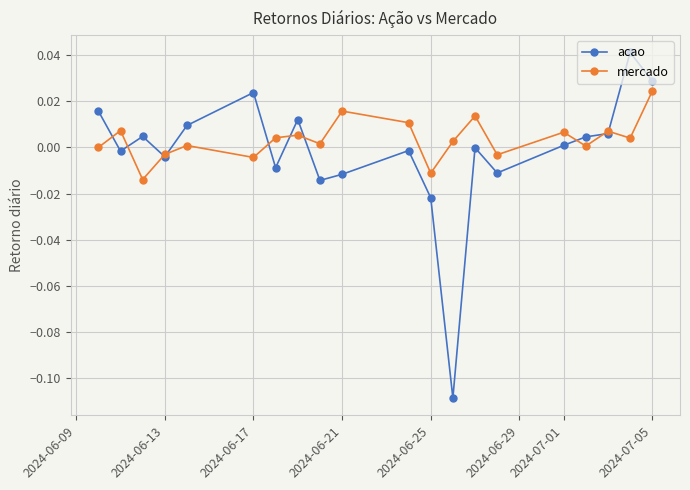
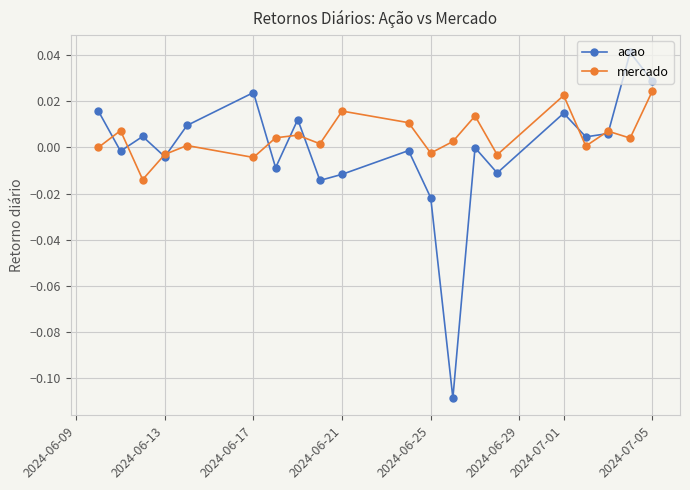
  {
    "acao": {
      "2024-06-17": 0.024,
      "2024-06-21": -0.012,
      "2024-06-25": -0.022,
-     "2024-07-01": 0.001
+     "2024-07-01": 0.015
    },
    "mercado": {
      "2024-06-17": -0.004,
      "2024-06-21": 0.016,
-     "2024-06-25": -0.011,
-     "2024-07-01": 0.007,
+     "2024-06-25": -0.002,
+     "2024-07-01": 0.022,
      "2024-07-05": 0.024
    }
  }
